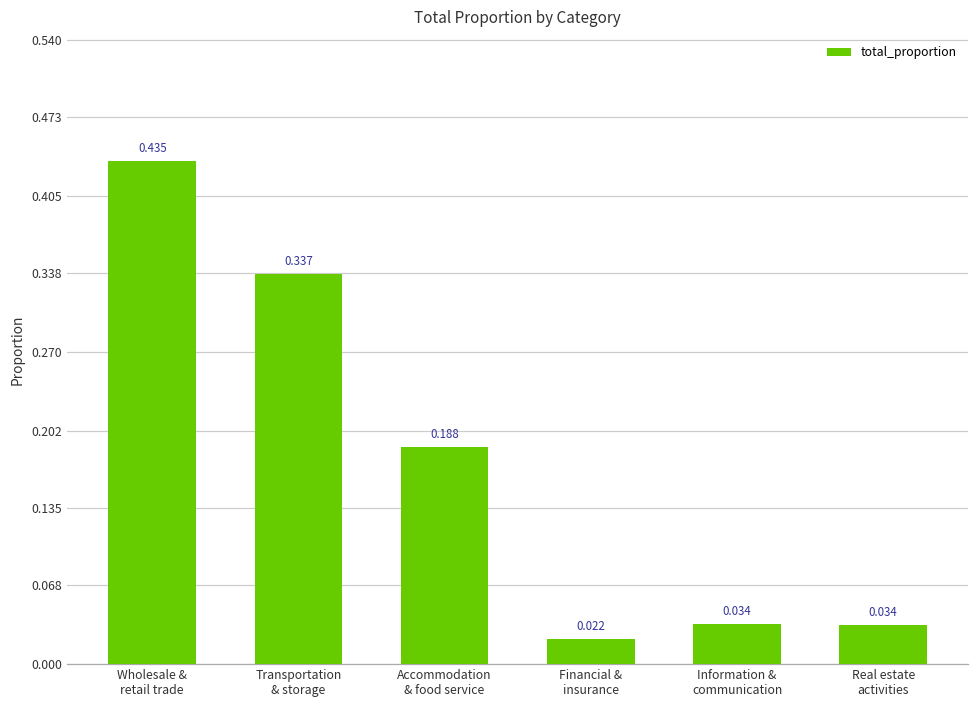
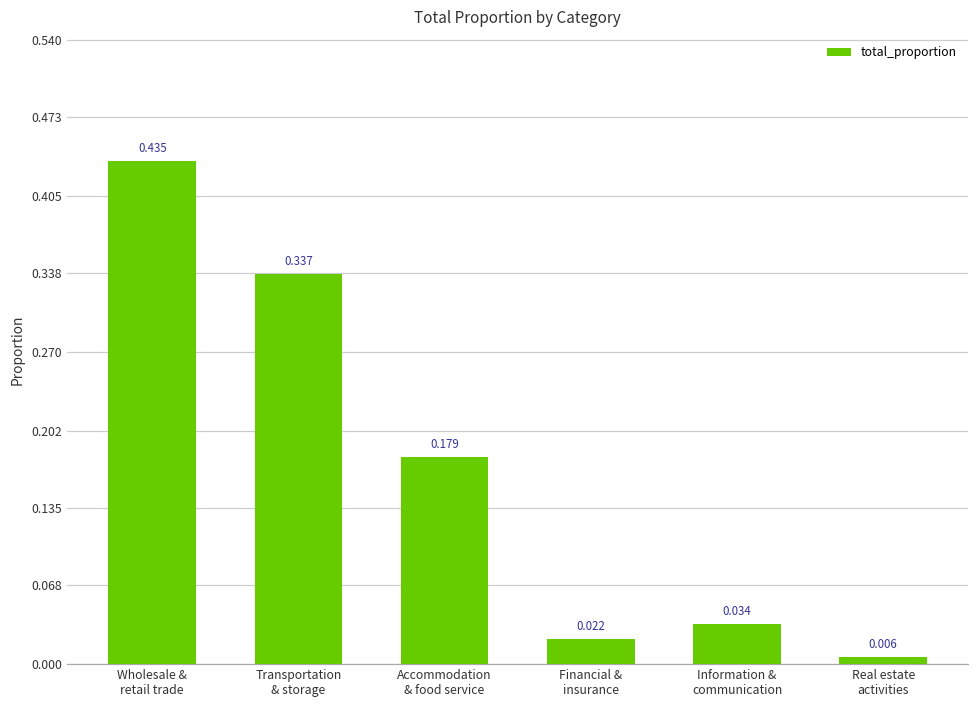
  {
    "Wholesale & retail trade": 0.435,
    "Transportation & storage": 0.337,
-   "Accommodation & food service": 0.188,
+   "Accommodation & food service": 0.179,
    "Financial & insurance": 0.022,
    "Information & communication": 0.034,
-   "Real estate activities": 0.034
+   "Real estate activities": 0.006
  }
